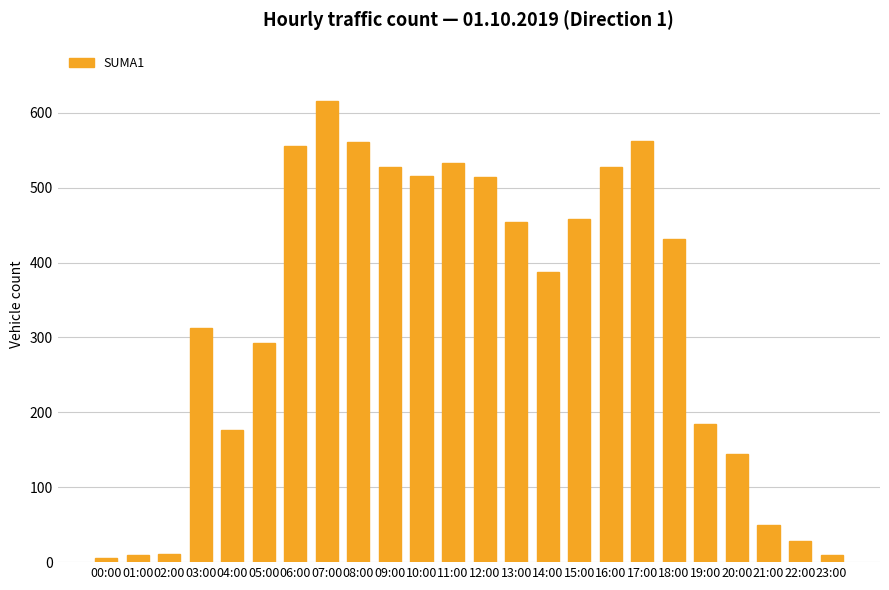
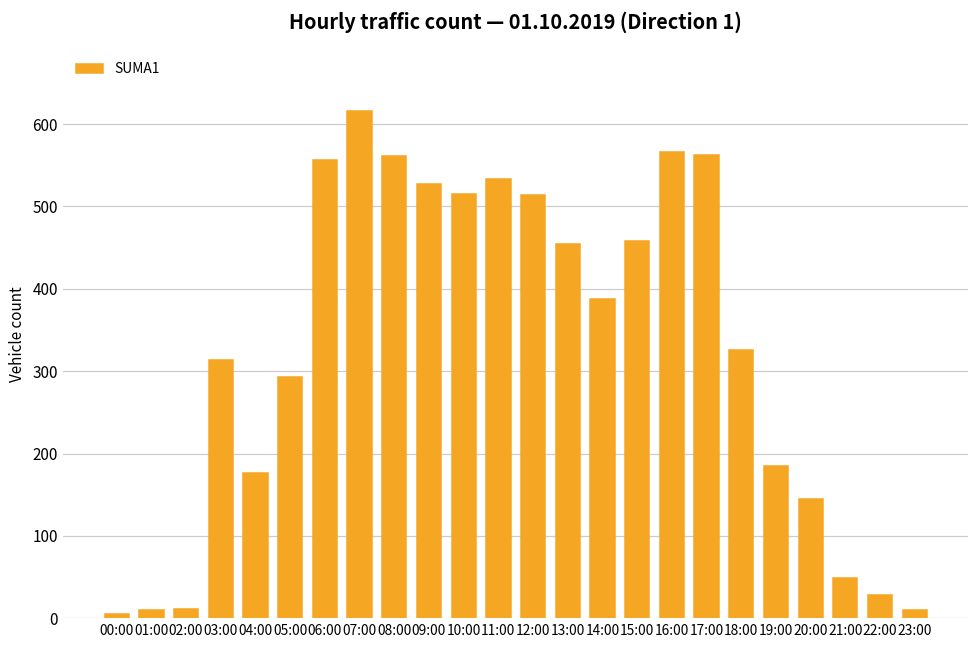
  {
    "00:00": 10,
    "01:00": 10,
    "02:00": 10,
    "03:00": 310,
    "04:00": 180,
    "05:00": 290,
    "06:00": 560,
    "07:00": 620,
    "08:00": 560,
    "09:00": 530,
    "10:00": 520,
    "11:00": 530,
    "12:00": 510,
    "13:00": 450,
    "14:00": 390,
    "15:00": 460,
-   "16:00": 530,
+   "16:00": 570,
    "17:00": 560,
-   "18:00": 430,
+   "18:00": 330,
    "19:00": 190,
    "20:00": 150,
    "21:00": 50,
    "22:00": 30,
    "23:00": 10
  }
